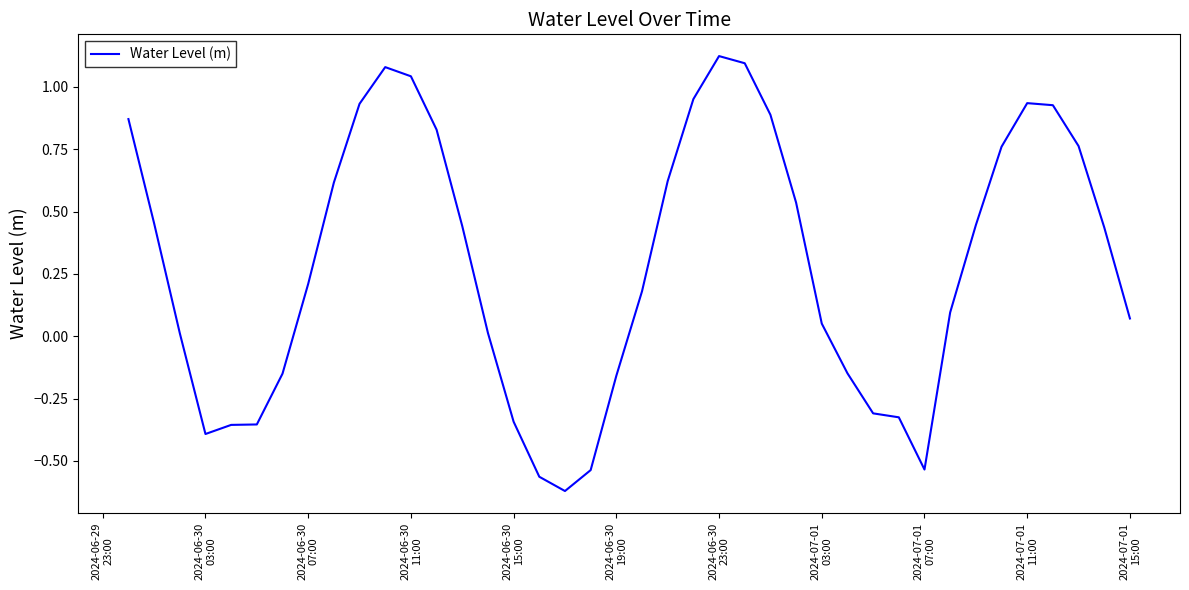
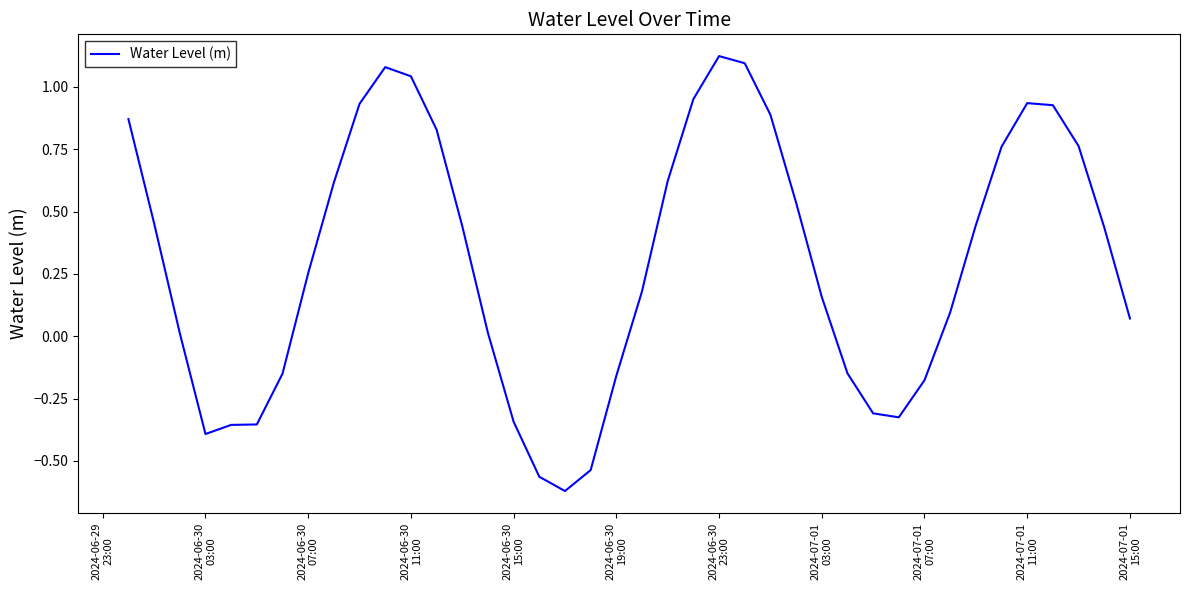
  {
    "2024-06-30 03:00": -0.39,
-   "2024-06-30 07:00": 0.21,
+   "2024-06-30 07:00": 0.25,
    "2024-06-30 11:00": 1.04,
    "2024-06-30 15:00": -0.34,
    "2024-06-30 19:00": -0.16,
    "2024-06-30 23:00": 1.12,
-   "2024-07-01 03:00": 0.05,
-   "2024-07-01 07:00": -0.53,
+   "2024-07-01 03:00": 0.16,
+   "2024-07-01 07:00": -0.18,
    "2024-07-01 11:00": 0.93,
    "2024-07-01 15:00": 0.07
  }
